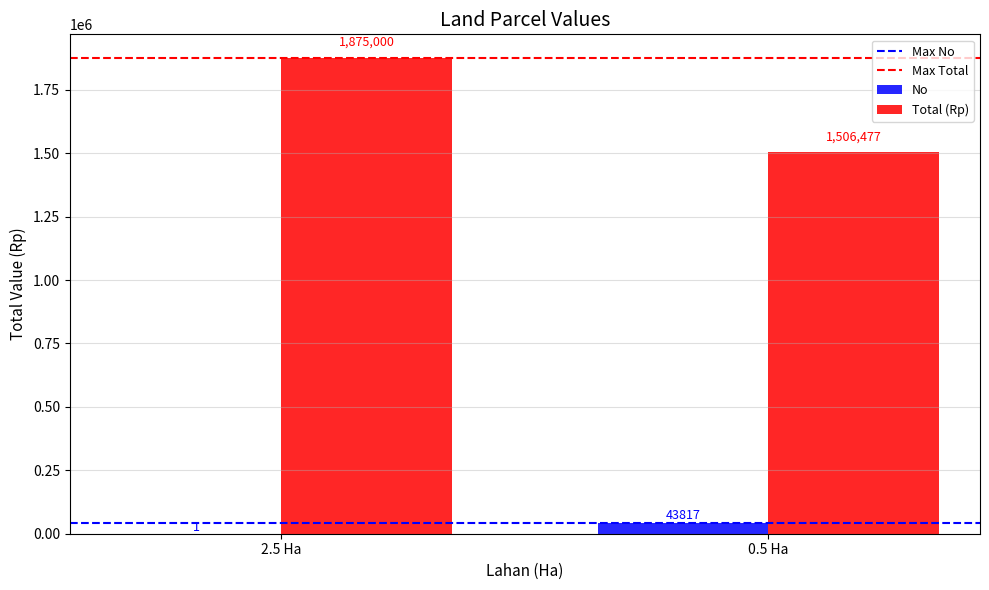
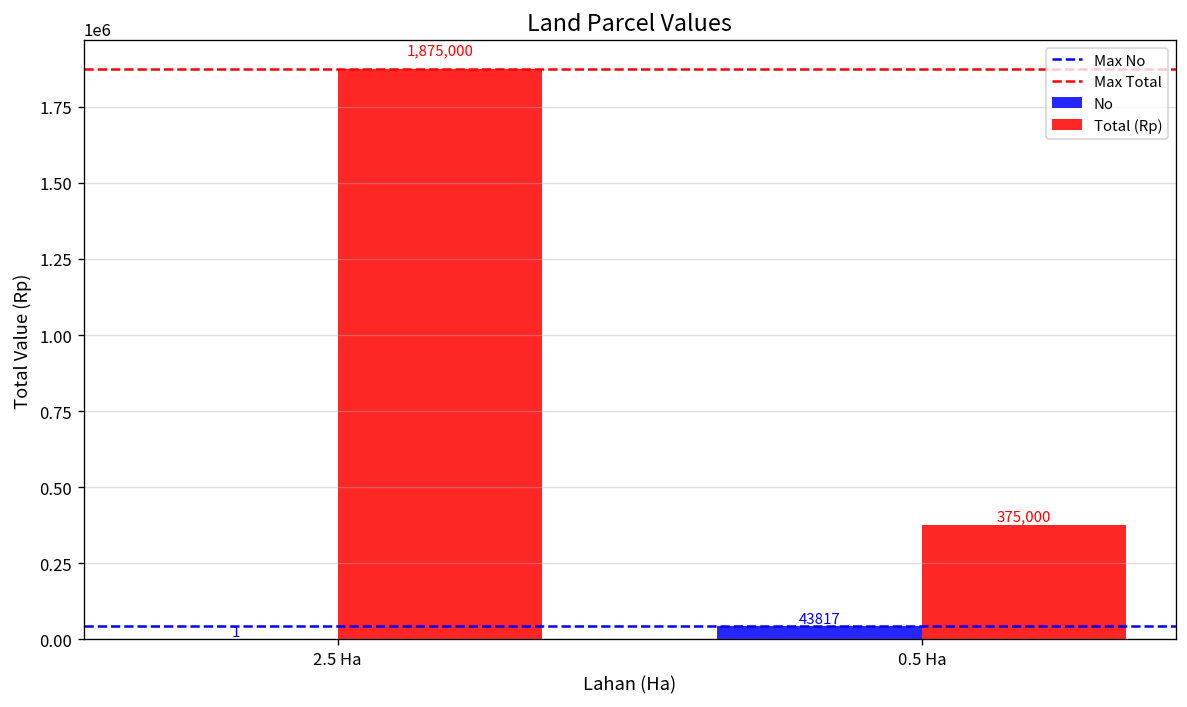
  {
    "No": {
      "2.5 Ha": "1",
      "0.5 Ha": "43817"
    },
    "Total (Rp)": {
      "2.5 Ha": "1,875,000",
-     "0.5 Ha": "1,506,477"
+     "0.5 Ha": "375,000"
    }
  }
